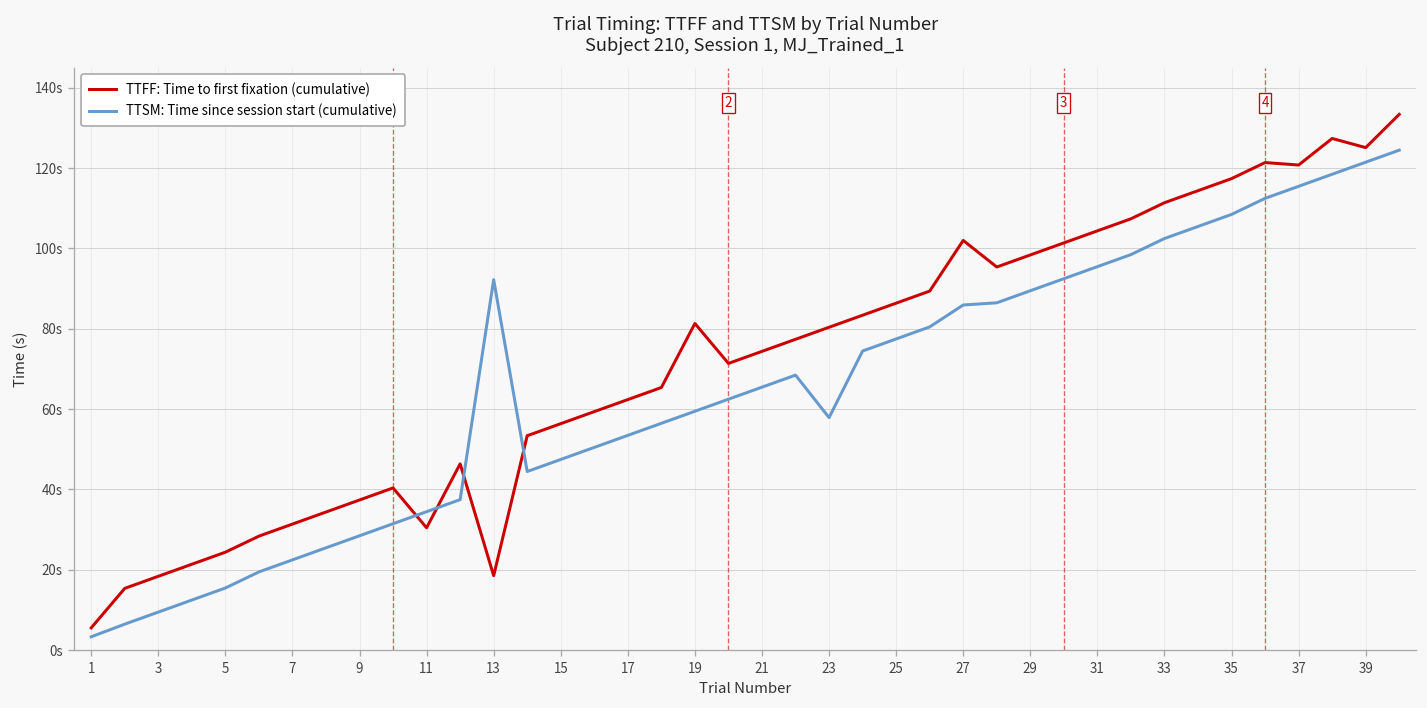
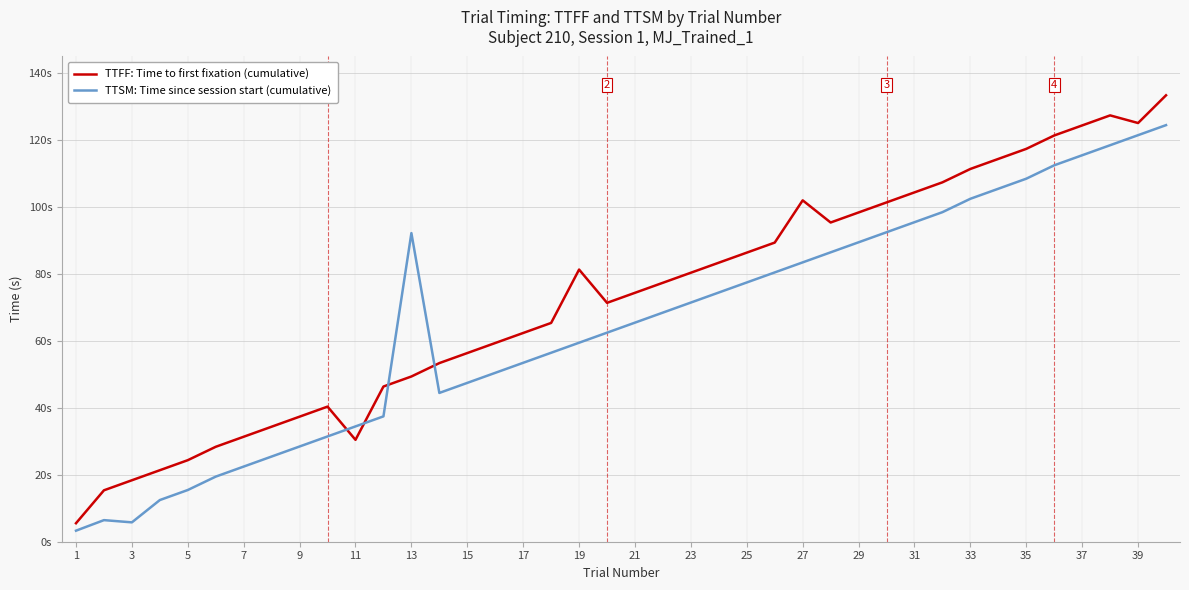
  {
    "TTFF: Time to first fixation (cumulative)": {
      "1": "6s",
      "3": "18s",
      "5": "24s",
      "7": "31s",
      "9": "37s",
      "11": "30s",
-     "13": "19s",
+     "13": "49s",
      "15": "56s",
      "17": "62s",
      "19": "81s",
      "21": "74s",
      "23": "80s",
      "25": "86s",
      "27": "102s",
      "29": "98s",
      "31": "104s",
      "33": "111s",
      "35": "117s",
-     "37": "121s",
+     "37": "124s",
      "39": "125s"
    },
    "TTSM: Time since session start (cumulative)": {
      "1": "3s",
-     "3": "9s",
+     "3": "6s",
      "5": "15s",
      "7": "22s",
      "9": "28s",
      "11": "34s",
      "13": "92s",
      "15": "47s",
      "17": "53s",
      "19": "59s",
      "21": "65s",
-     "23": "58s",
+     "23": "71s",
      "25": "77s",
-     "27": "86s",
+     "27": "83s",
      "29": "89s",
      "31": "95s",
      "33": "102s",
      "35": "108s",
      "37": "115s",
      "39": "121s"
    }
  }
